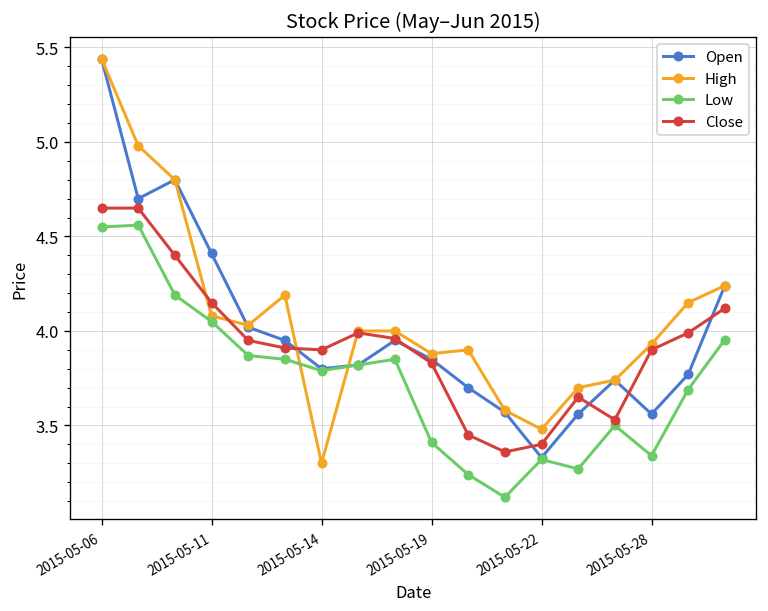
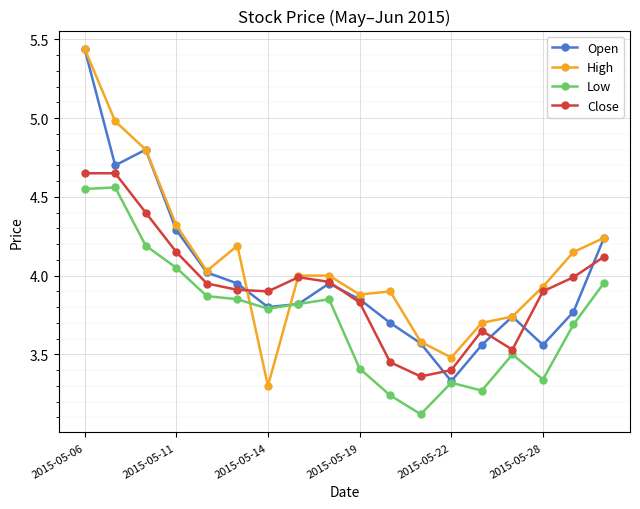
  {
    "Open": {
-     "2015-05-11": 4.41,
+     "2015-05-11": 4.29,
      "2015-05-19": 3.85,
      "2015-05-28": 3.56
    },
    "High": {
-     "2015-05-11": 4.08,
+     "2015-05-11": 4.32,
      "2015-05-14": 3.30,
      "2015-05-19": 3.88,
      "2015-05-22": 3.48,
      "2015-05-28": 3.93
    },
    "Low": {
      "2015-05-06": 4.55,
      "2015-05-11": 4.05,
      "2015-05-19": 3.41,
      "2015-05-28": 3.34
    },
    "Close": {
      "2015-05-06": 4.65,
      "2015-05-11": 4.15,
      "2015-05-14": 3.90,
      "2015-05-19": 3.83,
      "2015-05-22": 3.40,
      "2015-05-28": 3.90
    }
  }
